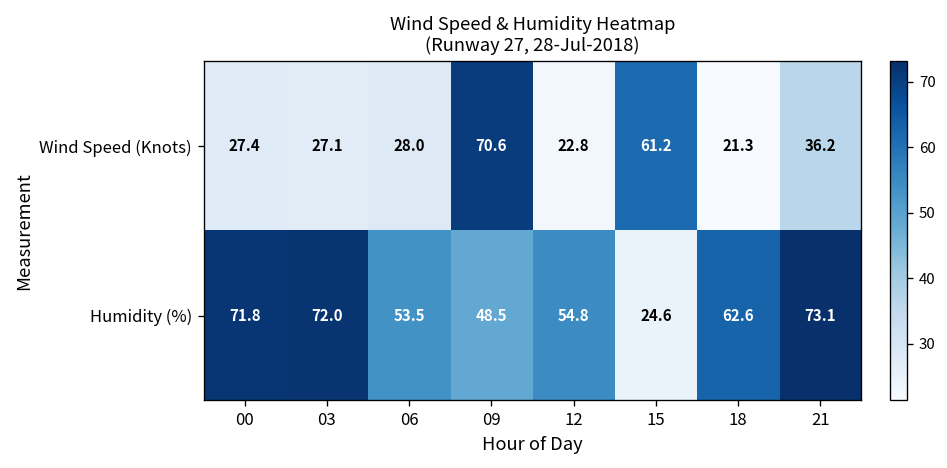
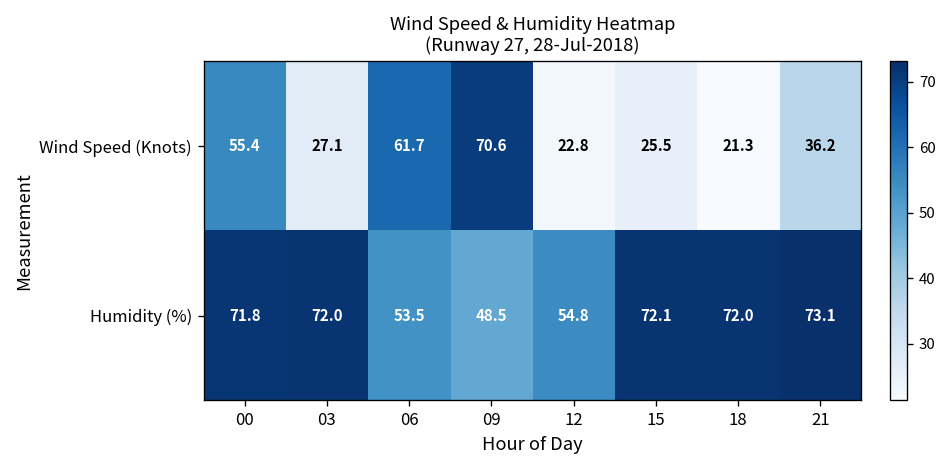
  {
    "Wind Speed (Knots)": {
-     "00": 27.4,
+     "00": 55.4,
      "03": 27.1,
-     "06": 28.0,
+     "06": 61.7,
      "09": 70.6,
      "12": 22.8,
-     "15": 61.2,
+     "15": 25.5,
      "18": 21.3,
      "21": 36.2
    },
    "Humidity (%)": {
      "00": 71.8,
      "03": 72.0,
      "06": 53.5,
      "09": 48.5,
      "12": 54.8,
-     "15": 24.6,
-     "18": 62.6,
+     "15": 72.1,
+     "18": 72.0,
      "21": 73.1
    }
  }
